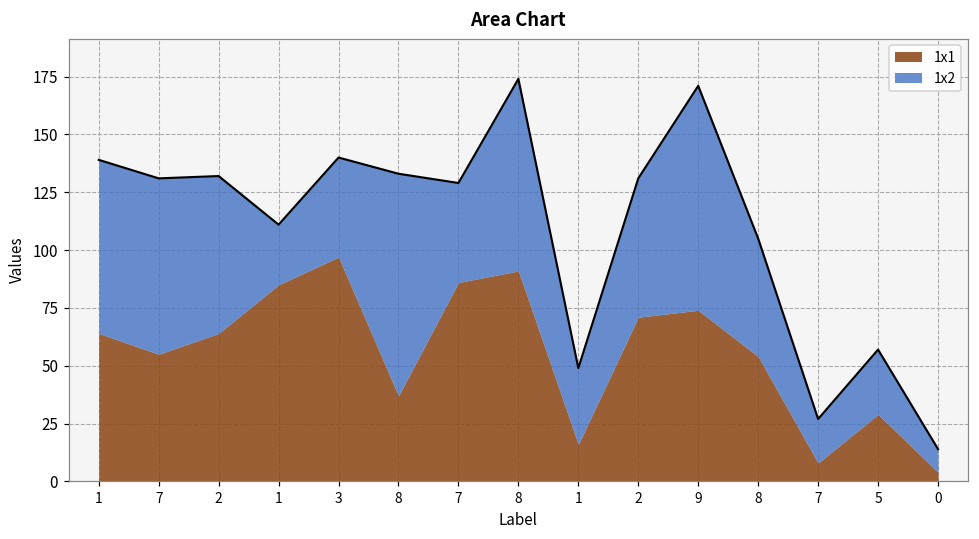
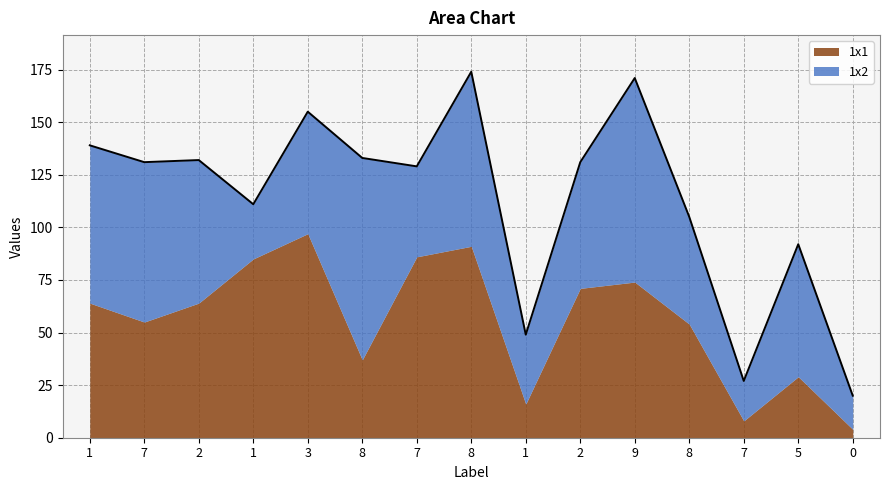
  {
    "1x1": {
      "3": 97,
      "9": 74,
      "5": 29,
      "0": 4
    },
    "1x2": {
-     "3": 43,
+     "3": 58,
      "9": 97,
-     "5": 28,
-     "0": 10
+     "5": 63,
+     "0": 16
    }
  }
